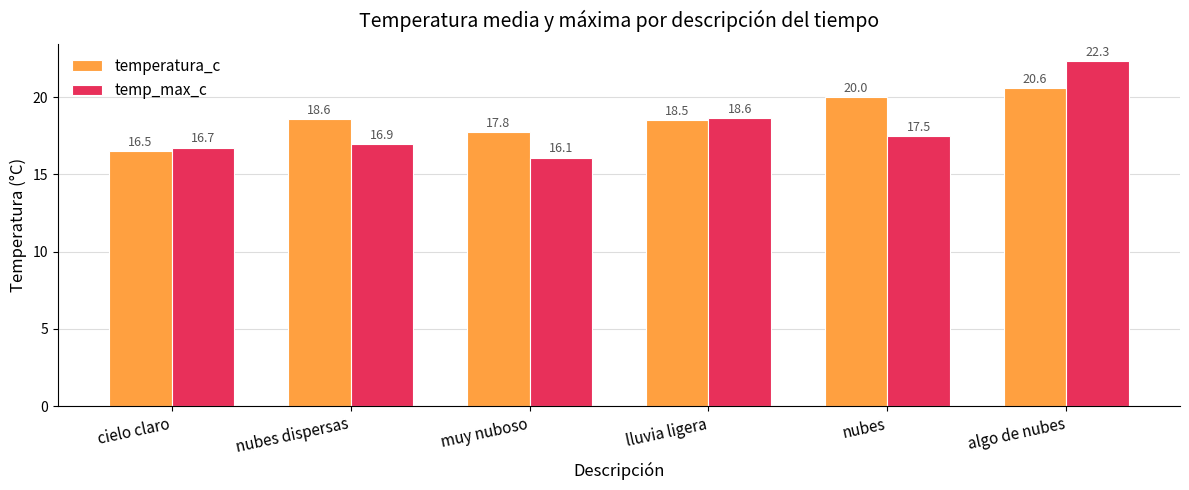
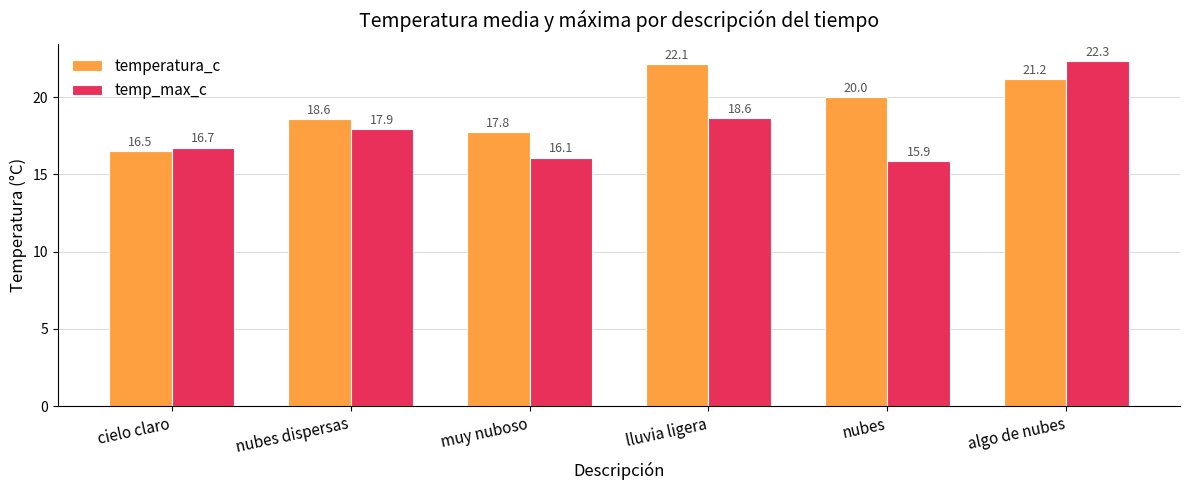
  {
    "temperatura_c": {
      "cielo claro": 16.5,
      "nubes dispersas": 18.6,
      "muy nuboso": 17.8,
-     "lluvia ligera": 18.5,
+     "lluvia ligera": 22.1,
      "nubes": 20.0,
-     "algo de nubes": 20.6
+     "algo de nubes": 21.2
    },
    "temp_max_c": {
      "cielo claro": 16.7,
-     "nubes dispersas": 16.9,
+     "nubes dispersas": 17.9,
      "muy nuboso": 16.1,
      "lluvia ligera": 18.6,
-     "nubes": 17.5,
+     "nubes": 15.9,
      "algo de nubes": 22.3
    }
  }
